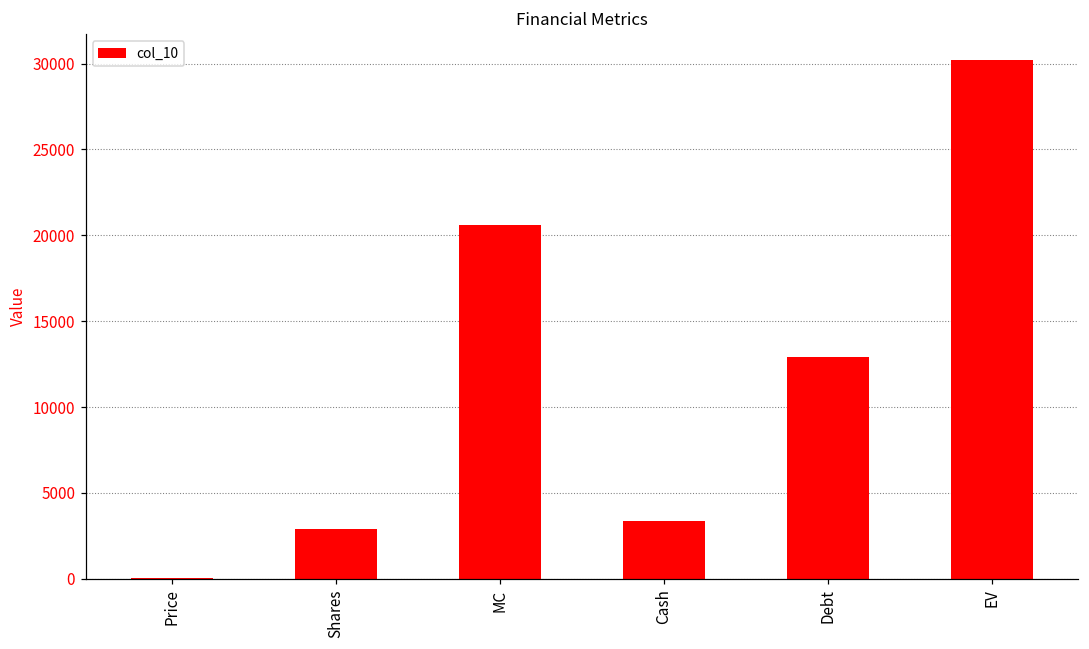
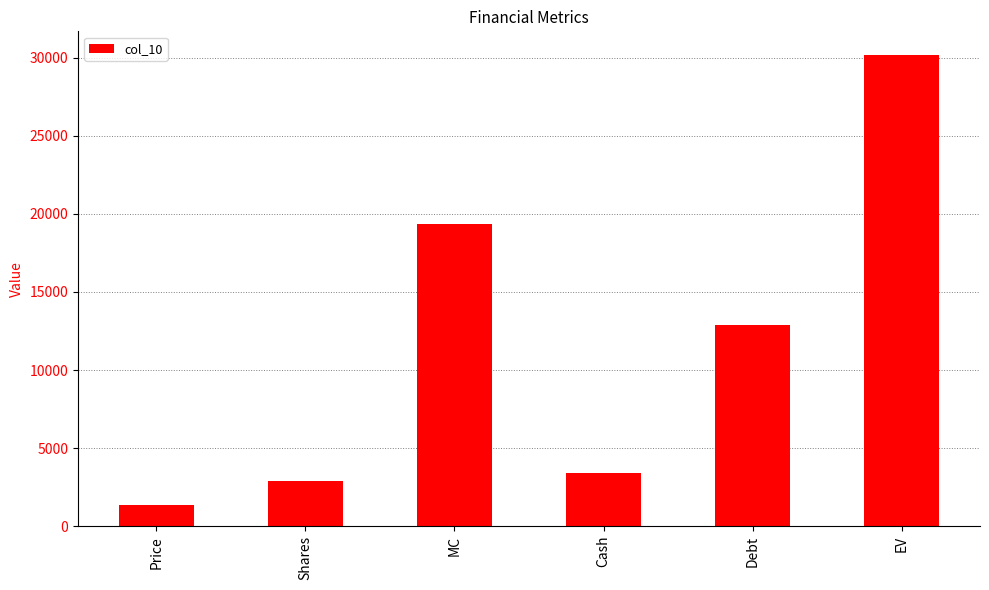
  {
-   "Price": 0,
+   "Price": 1300,
    "Shares": 2900,
-   "MC": 20600,
+   "MC": 19400,
    "Cash": 3400,
    "Debt": 12900,
    "EV": 30200
  }
